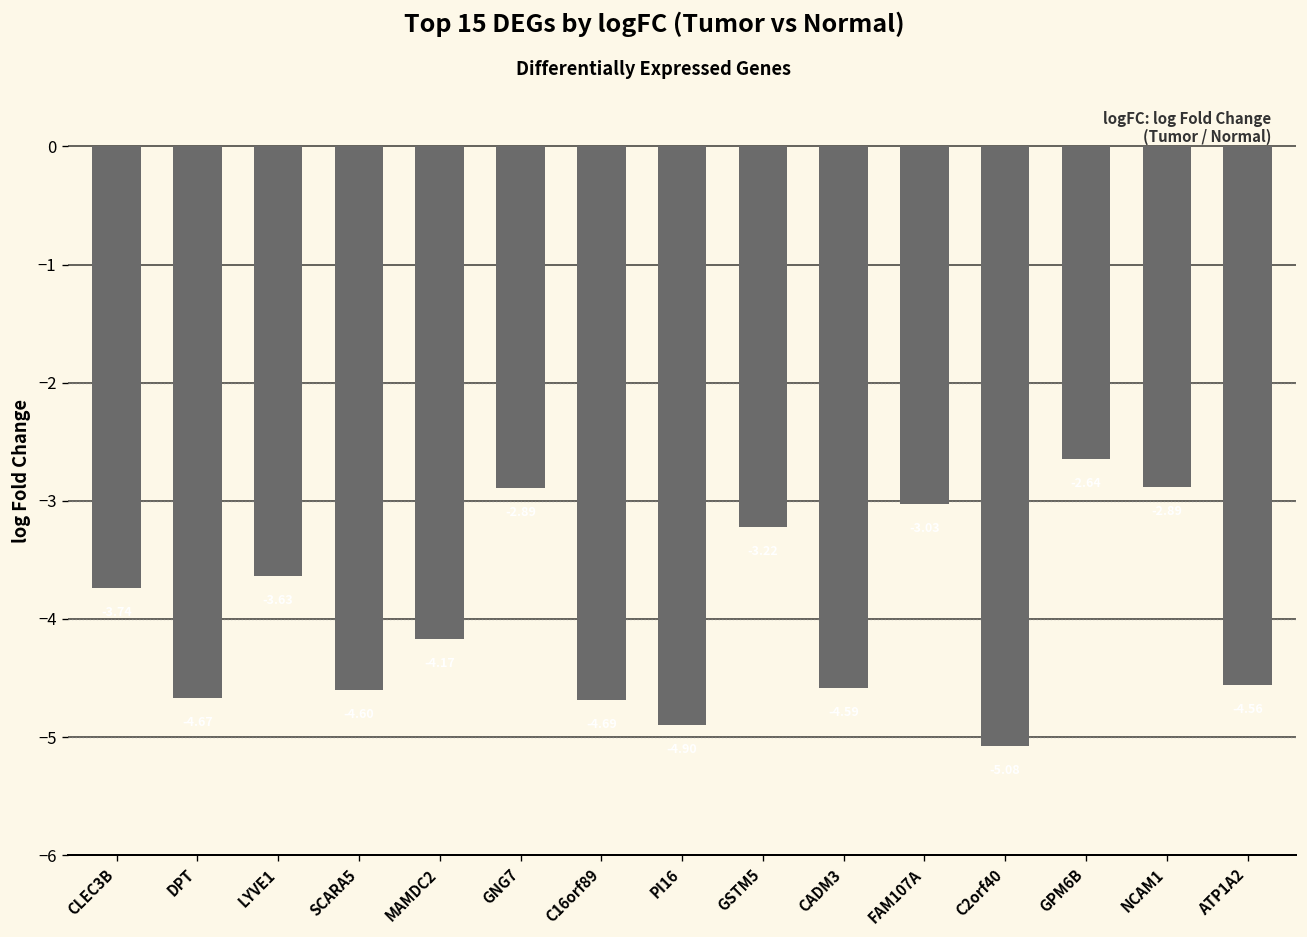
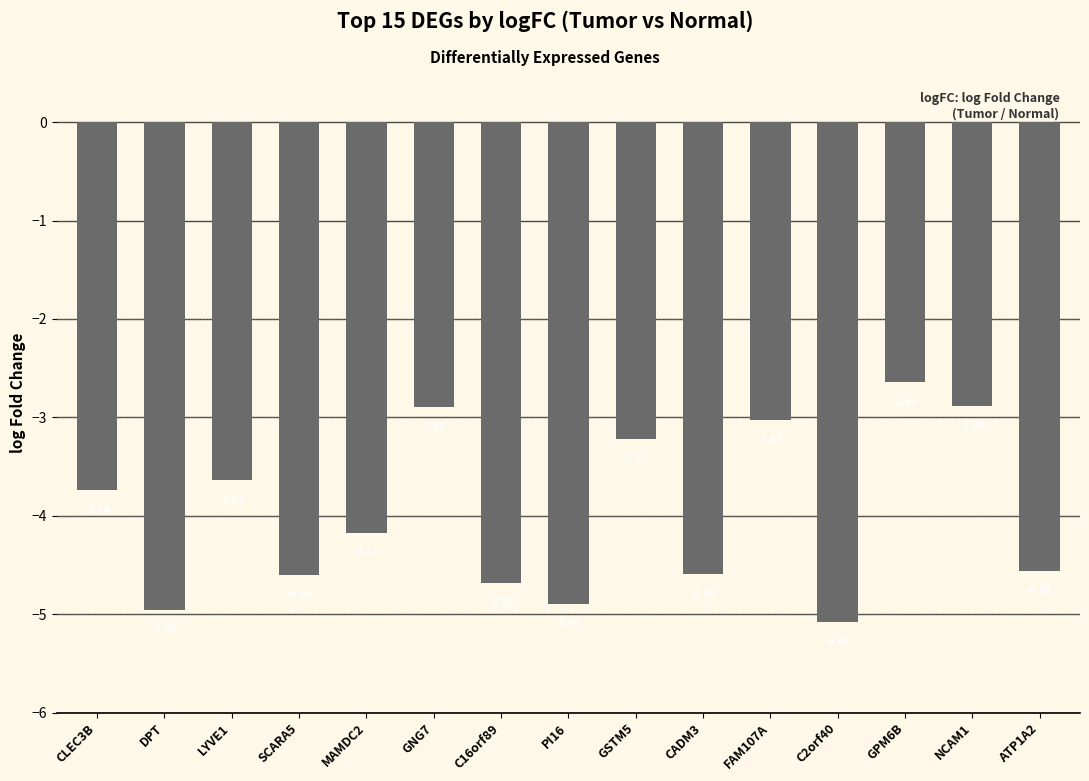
  {
    "CLEC3B": -3.7,
-   "DPT": -4.7,
+   "DPT": -5.0,
    "LYVE1": -3.6,
    "SCARA5": -4.6,
    "MAMDC2": -4.2,
    "GNG7": -2.9,
    "C16orf89": -4.7,
    "PI16": -4.9,
    "GSTM5": -3.2,
    "CADM3": -4.6,
    "FAM107A": -3.0,
    "C2orf40": -5.1,
    "GPM6B": -2.6,
    "NCAM1": -2.9,
    "ATP1A2": -4.6
  }
